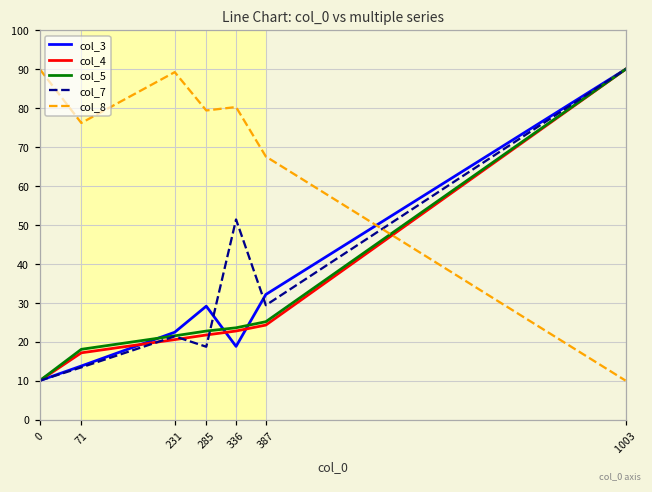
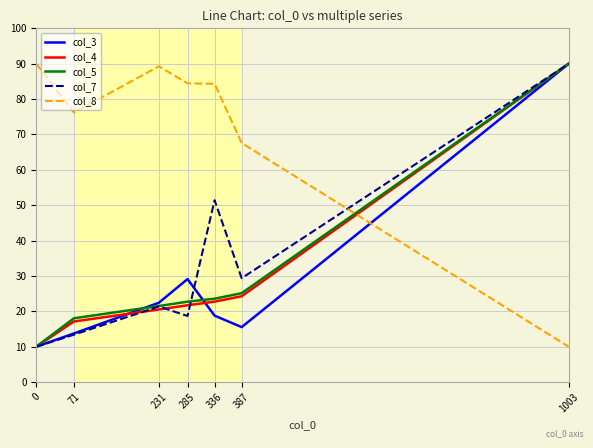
  {
    "col_3": {
      "231": 22,
      "285": 29,
      "336": 19,
-     "387": 32
+     "387": 16
    },
    "col_4": {
      "71": 17,
      "231": 21,
      "285": 22,
      "336": 23,
      "387": 24
    },
    "col_5": {
      "71": 18,
      "285": 23,
      "336": 24,
      "387": 25
    },
    "col_7": {
      "285": 19,
      "336": 51,
      "387": 29
    },
    "col_8": {
      "0": 90,
      "71": 76,
      "231": 89,
-     "285": 79,
-     "336": 80,
+     "285": 84,
+     "336": 84,
      "387": 68,
      "1003": 10
    }
  }
